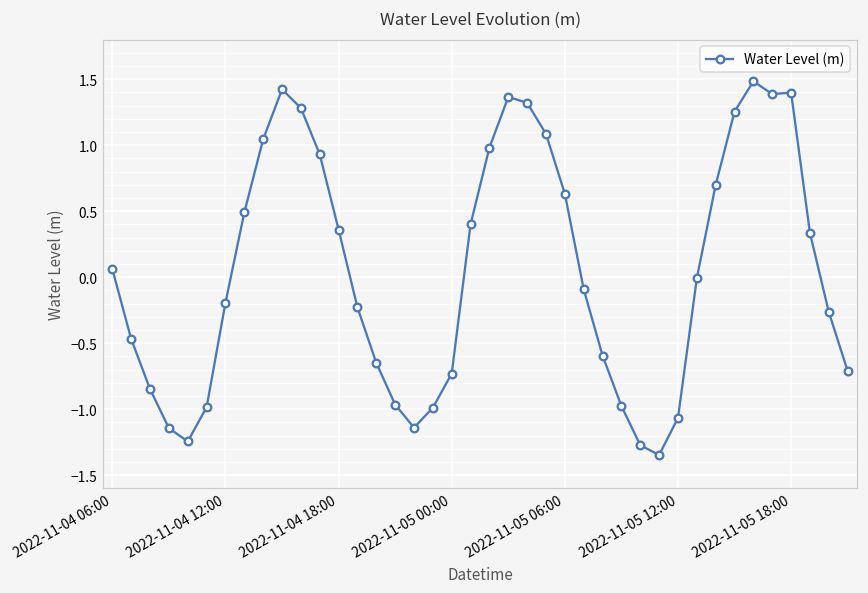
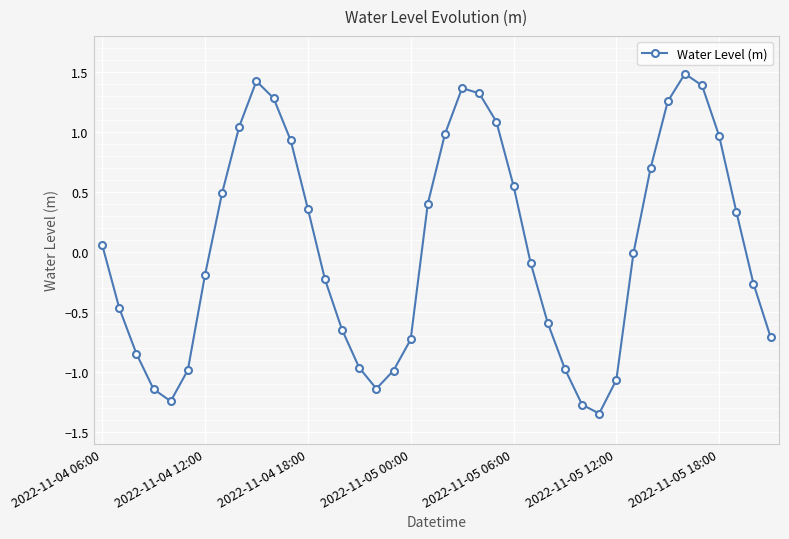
  {
    "2022-11-04 06:00": 0.06,
    "2022-11-04 12:00": -0.19,
    "2022-11-04 18:00": 0.36,
    "2022-11-05 00:00": -0.73,
-   "2022-11-05 06:00": 0.63,
+   "2022-11-05 06:00": 0.55,
    "2022-11-05 12:00": -1.07,
-   "2022-11-05 18:00": 1.40
+   "2022-11-05 18:00": 0.97
  }
